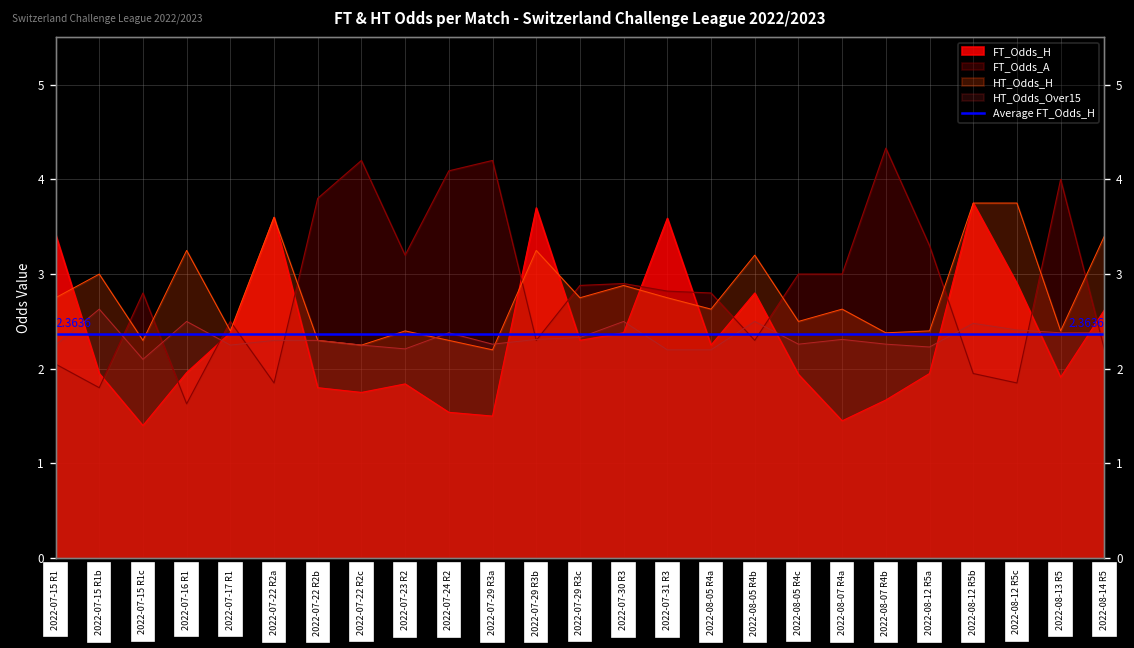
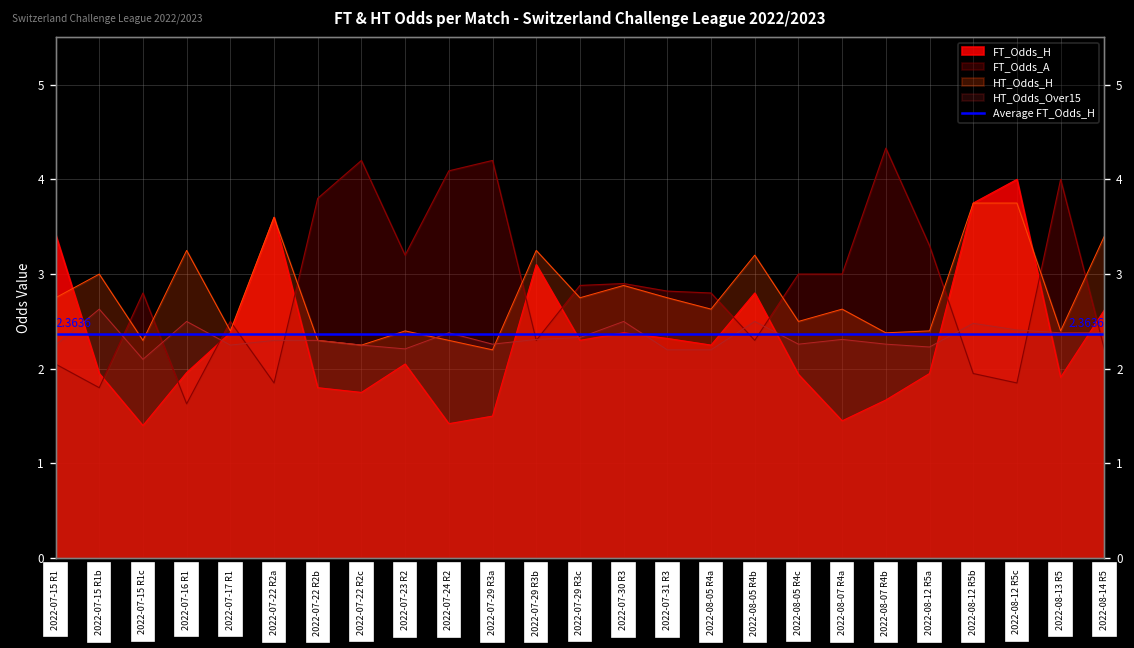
  {
    "FT_Odds_H": {
      "2022-07-15 R1": 3.4,
      "2022-07-15 R1b": 2.0,
      "2022-07-15 R1c": 1.4,
      "2022-07-16 R1": 2.0,
      "2022-07-22 R2b": 1.8,
      "2022-07-22 R2c": 1.8,
-     "2022-07-23 R2": 1.8,
-     "2022-07-24 R2": 1.5,
+     "2022-07-23 R2": 2.1,
+     "2022-07-24 R2": 1.4,
      "2022-07-29 R3a": 1.5,
-     "2022-07-29 R3b": 3.7,
+     "2022-07-29 R3b": 3.1,
      "2022-07-30 R3": 2.4,
-     "2022-07-31 R3": 3.6,
+     "2022-07-31 R3": 2.3,
      "2022-08-05 R4a": 2.3,
      "2022-08-05 R4b": 2.8,
      "2022-08-05 R4c": 1.9,
      "2022-08-07 R4a": 1.5,
      "2022-08-07 R4b": 1.7,
      "2022-08-12 R5a": 2.0,
-     "2022-08-12 R5c": 2.9,
+     "2022-08-12 R5c": 4.0,
      "2022-08-13 R5": 1.9,
      "2022-08-14 R5": 2.6
    }
  }
